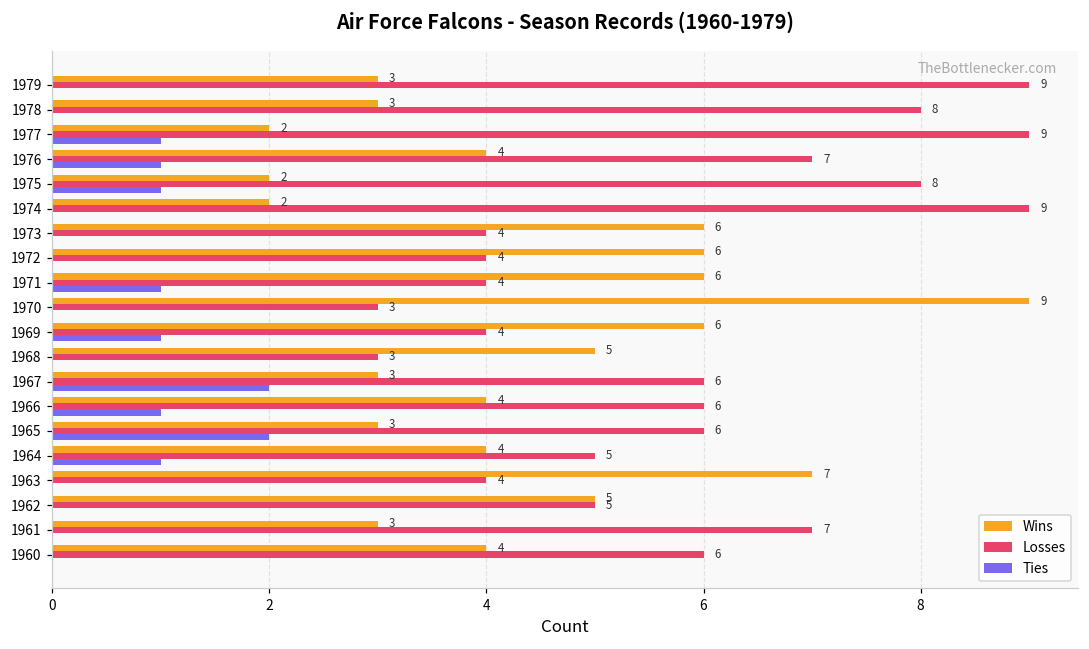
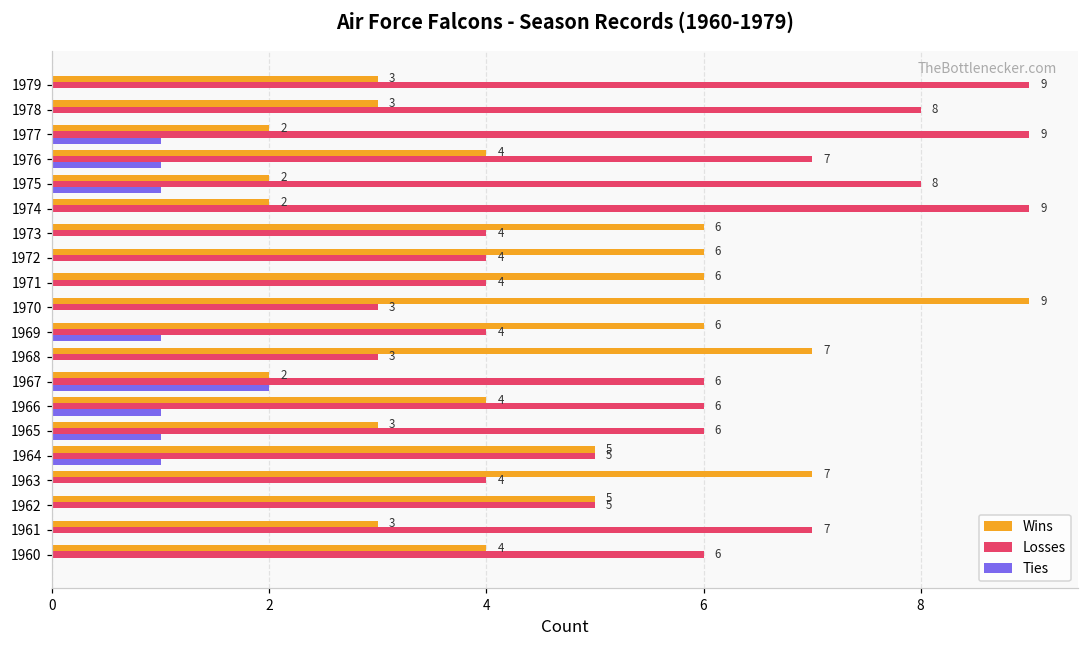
  {
    "Wins": {
      "1979": 3,
      "1978": 3,
      "1977": 2,
      "1976": 4,
      "1975": 2,
      "1974": 2,
      "1973": 6,
      "1972": 6,
      "1971": 6,
      "1970": 9,
      "1969": 6,
-     "1968": 5,
-     "1967": 3,
+     "1968": 7,
+     "1967": 2,
      "1966": 4,
      "1965": 3,
-     "1964": 4,
+     "1964": 5,
      "1963": 7,
      "1961": 3,
      "1960": 4
    },
    "Losses": {
      "1979": 9,
      "1978": 8,
      "1977": 9,
      "1976": 7,
      "1975": 8,
      "1974": 9,
      "1973": 4,
      "1972": 4,
      "1971": 4,
      "1970": 3,
      "1969": 4,
      "1968": 3,
      "1967": 6,
      "1966": 6,
      "1965": 6,
      "1963": 4,
      "1961": 7,
      "1960": 6
    },
    "Ties": {
      "1979": 0,
      "1978": 0,
      "1977": 1,
      "1976": 1,
      "1975": 1,
      "1974": 0,
      "1973": 0,
      "1972": 0,
-     "1971": 1,
+     "1971": 0,
      "1970": 0,
      "1969": 1,
      "1968": 0,
      "1966": 1,
-     "1965": 2,
+     "1965": 1,
      "1964": 1,
      "1963": 0,
      "1962": 0,
      "1961": 0,
      "1960": 0
    }
  }
